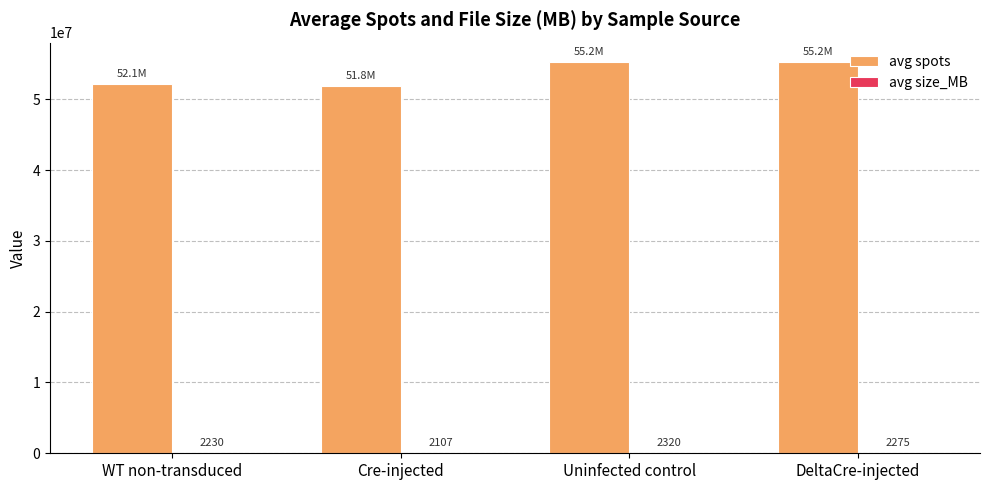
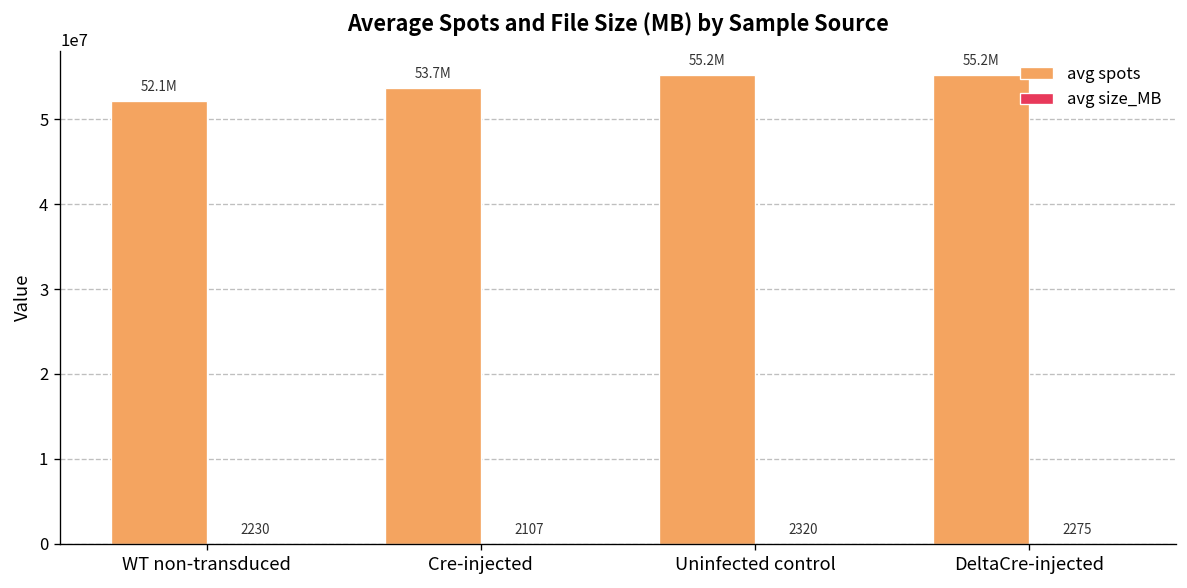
  {
    "avg spots": {
      "WT non-transduced": "52.1M",
-     "Cre-injected": "51.8M",
+     "Cre-injected": "53.7M",
      "Uninfected control": "55.2M",
      "DeltaCre-injected": "55.2M"
    },
    "avg size_MB": {
      "WT non-transduced": "2230",
      "Cre-injected": "2107",
      "Uninfected control": "2320",
      "DeltaCre-injected": "2275"
    }
  }
